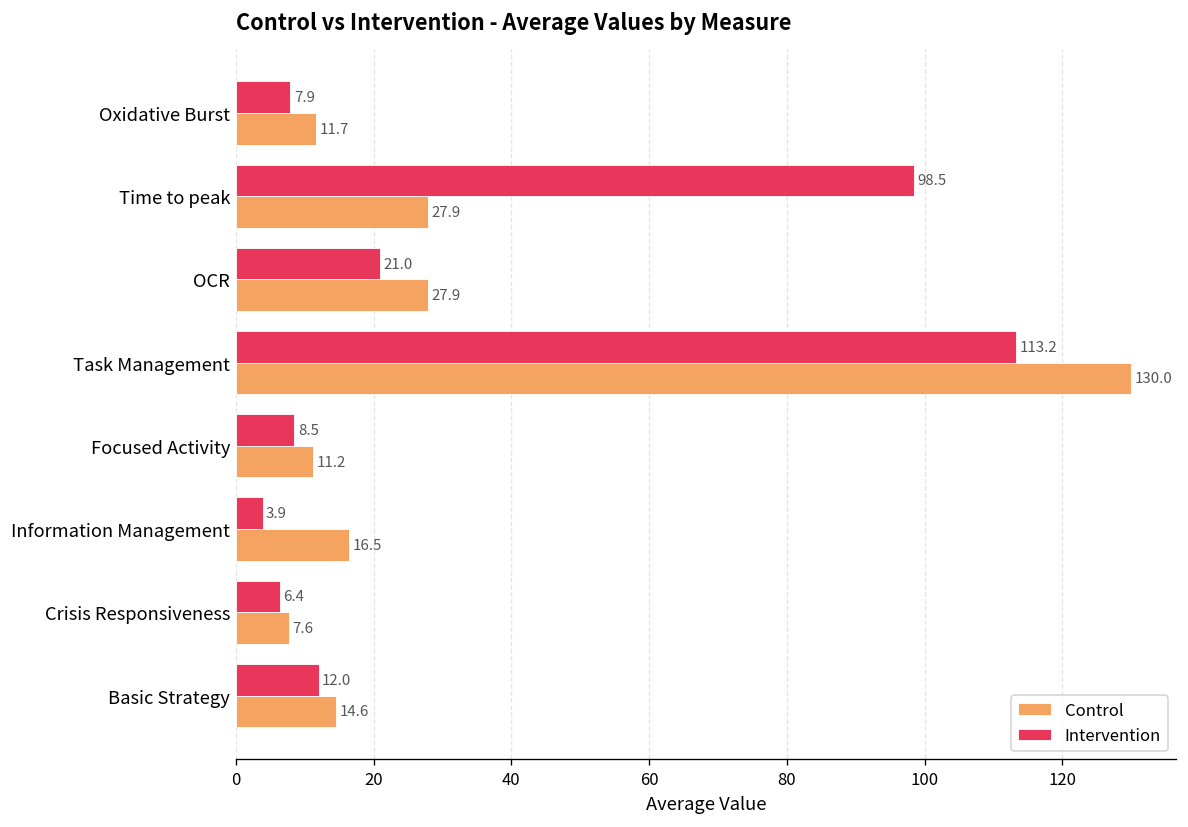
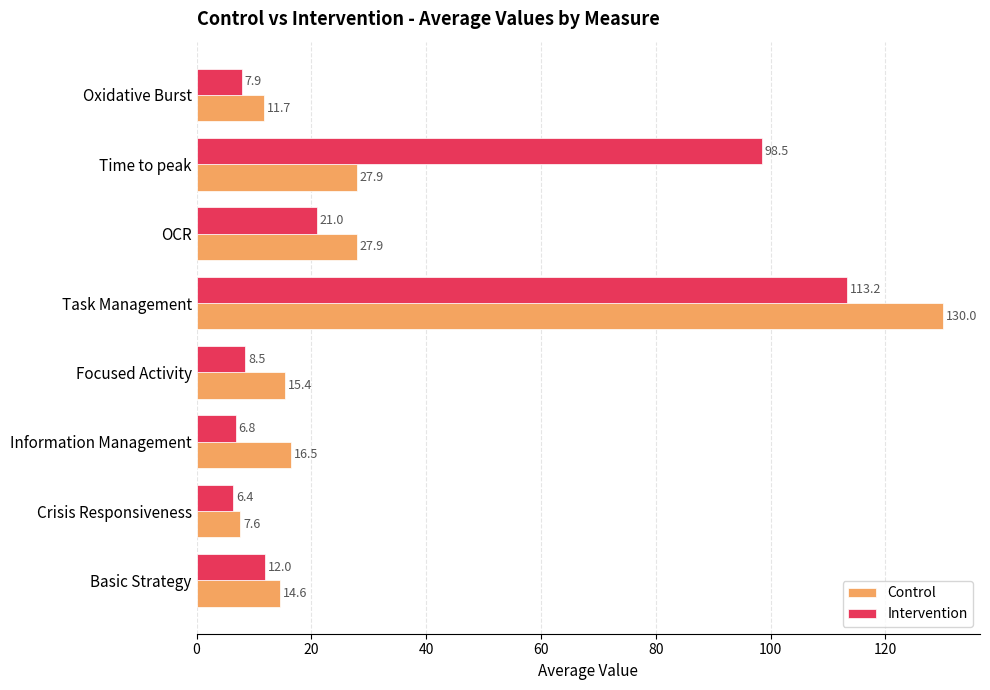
  {
    "Control": {
      "Oxidative Burst": 11.7,
      "Time to peak": 27.9,
      "OCR": 27.9,
      "Task Management": 130.0,
-     "Focused Activity": 11.2,
+     "Focused Activity": 15.4,
      "Information Management": 16.5,
      "Crisis Responsiveness": 7.6,
      "Basic Strategy": 14.6
    },
    "Intervention": {
      "Oxidative Burst": 7.9,
      "Time to peak": 98.5,
      "OCR": 21.0,
      "Task Management": 113.2,
      "Focused Activity": 8.5,
-     "Information Management": 3.9,
+     "Information Management": 6.8,
      "Crisis Responsiveness": 6.4,
      "Basic Strategy": 12.0
    }
  }
